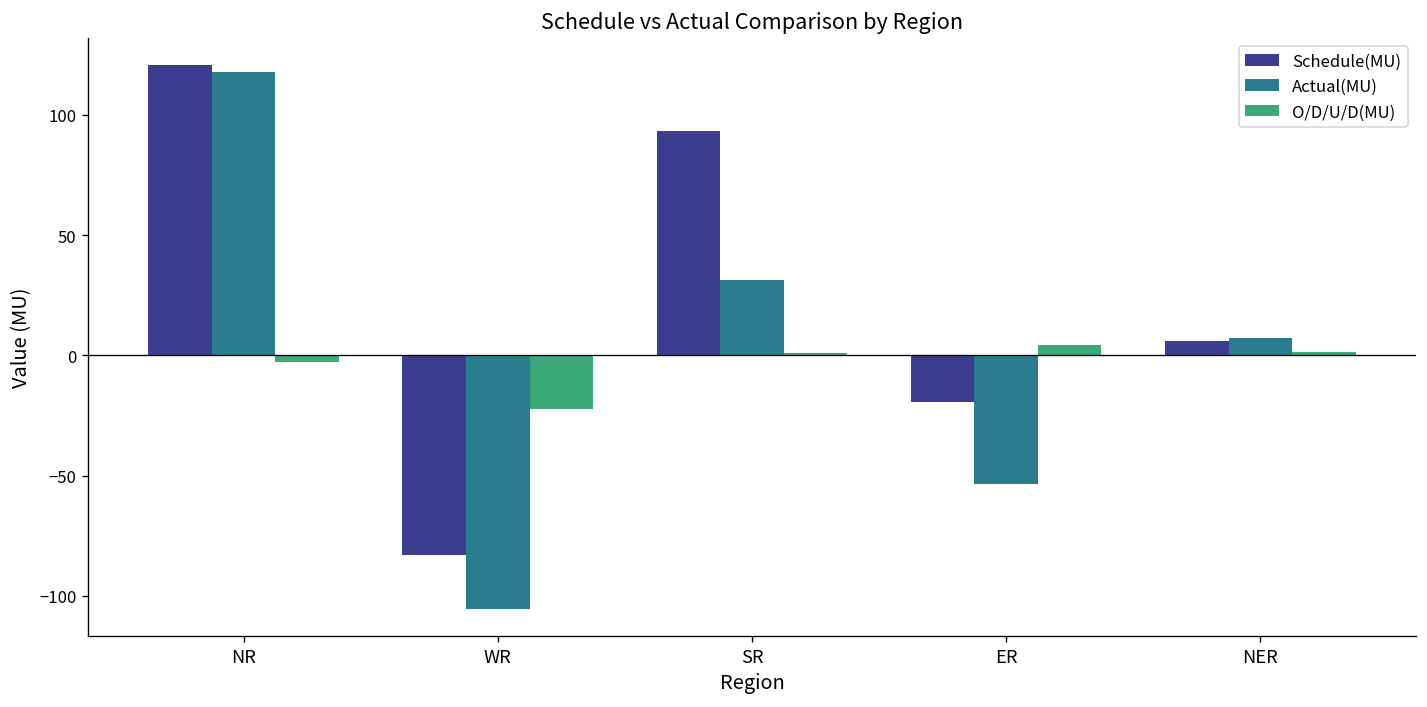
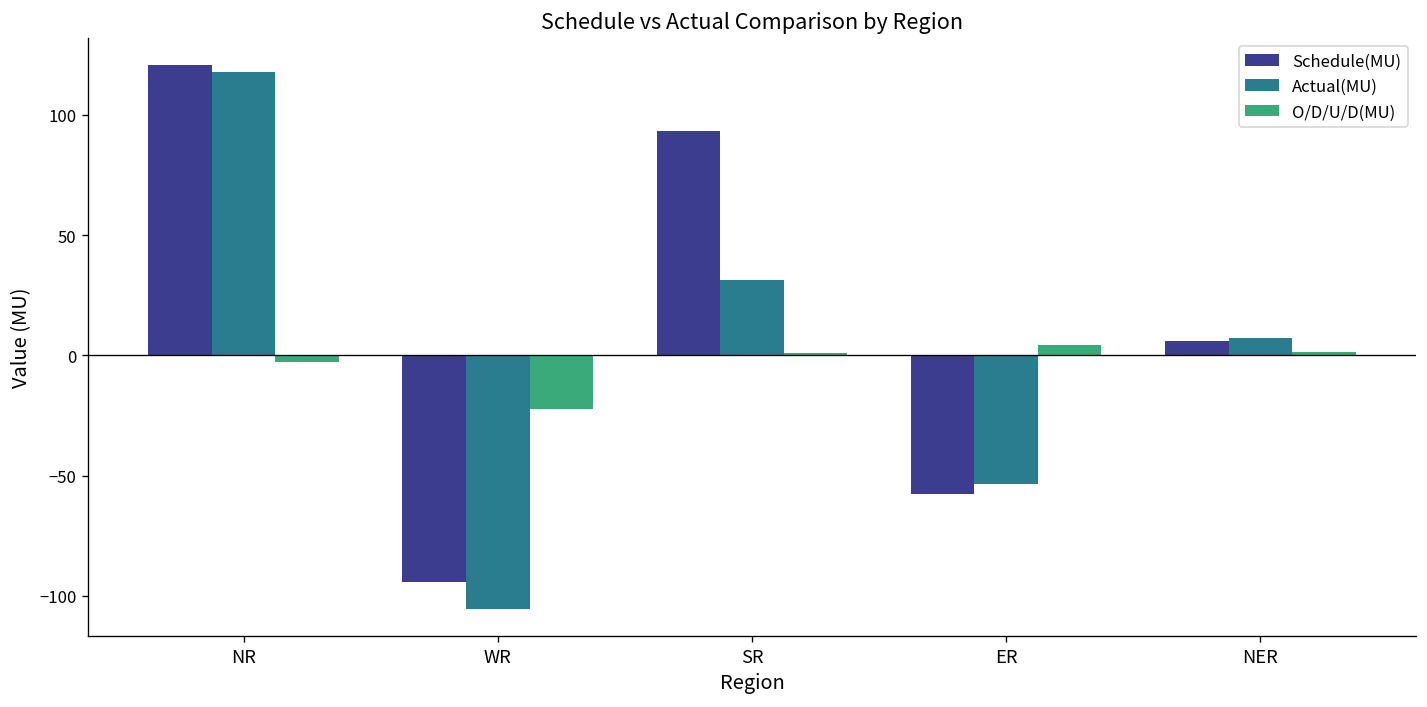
  {
    "Schedule(MU)": {
      "NR": 121,
-     "WR": -83,
+     "WR": -94,
      "SR": 93,
-     "ER": -20,
+     "ER": -58,
      "NER": 6
    }
  }
